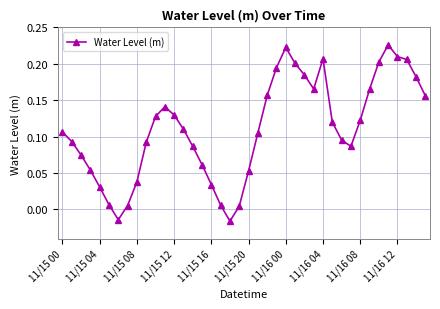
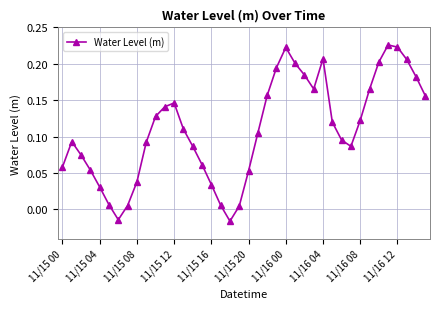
  {
-   "11/15 00": 0.11,
+   "11/15 00": 0.06,
    "11/15 04": 0.03,
    "11/15 08": 0.04,
-   "11/15 12": 0.13,
+   "11/15 12": 0.15,
    "11/15 16": 0.03,
    "11/15 20": 0.05,
    "11/16 00": 0.22,
    "11/16 04": 0.21,
    "11/16 08": 0.12,
-   "11/16 12": 0.21
+   "11/16 12": 0.22
  }
